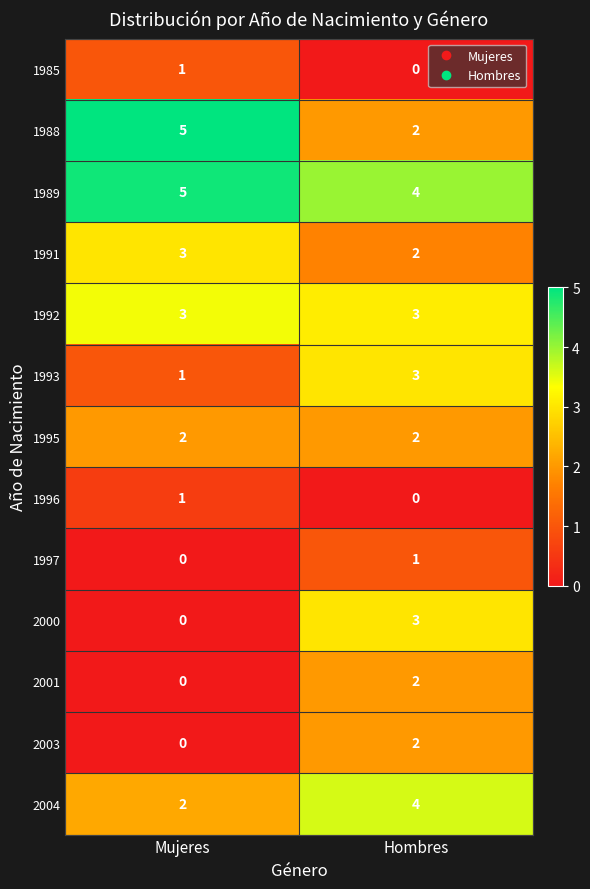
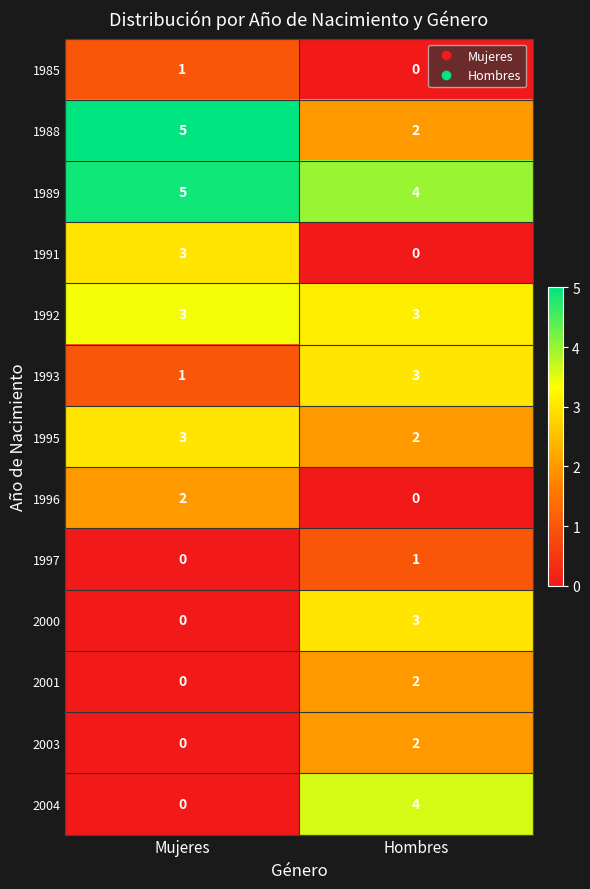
  {
    "1985": {
      "Mujeres": 1,
      "Hombres": 0
    },
    "1988": {
      "Mujeres": 5,
      "Hombres": 2
    },
    "1989": {
      "Mujeres": 5,
      "Hombres": 4
    },
    "1991": {
      "Mujeres": 3,
-     "Hombres": 2
+     "Hombres": 0
    },
    "1992": {
      "Mujeres": 3,
      "Hombres": 3
    },
    "1993": {
      "Mujeres": 1,
      "Hombres": 3
    },
    "1995": {
-     "Mujeres": 2,
+     "Mujeres": 3,
      "Hombres": 2
    },
    "1996": {
-     "Mujeres": 1,
+     "Mujeres": 2,
      "Hombres": 0
    },
    "1997": {
      "Mujeres": 0,
      "Hombres": 1
    },
    "2000": {
      "Mujeres": 0,
      "Hombres": 3
    },
    "2001": {
      "Mujeres": 0,
      "Hombres": 2
    },
    "2003": {
      "Mujeres": 0,
      "Hombres": 2
    },
    "2004": {
-     "Mujeres": 2,
+     "Mujeres": 0,
      "Hombres": 4
    }
  }
